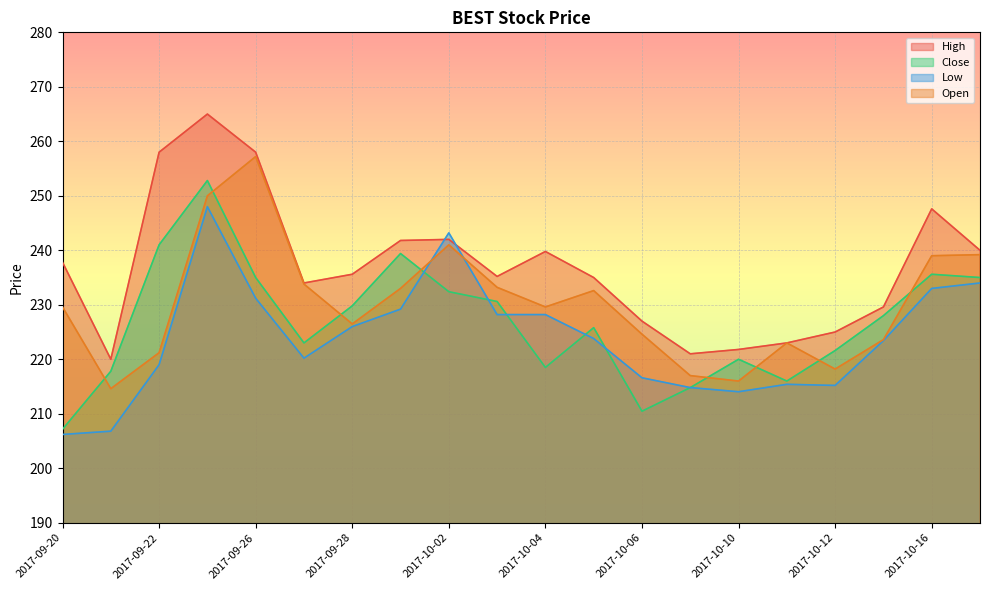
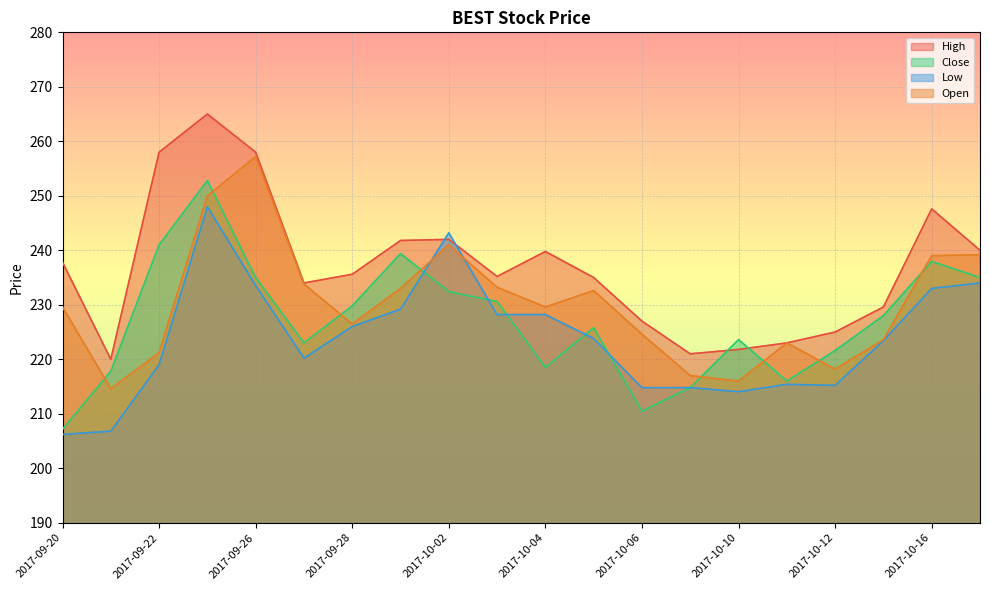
  {
    "Close": {
      "2017-09-20": 207,
      "2017-09-22": 241,
      "2017-09-26": 235,
      "2017-09-28": 230,
      "2017-10-02": 232,
      "2017-10-04": 219,
      "2017-10-06": 210,
-     "2017-10-10": 220,
+     "2017-10-10": 224,
      "2017-10-12": 222,
-     "2017-10-16": 236
+     "2017-10-16": 238
    },
    "Low": {
      "2017-09-20": 206,
      "2017-09-22": 219,
-     "2017-09-26": 231,
+     "2017-09-26": 234,
      "2017-09-28": 226,
      "2017-10-02": 243,
      "2017-10-04": 228,
-     "2017-10-06": 217,
+     "2017-10-06": 215,
      "2017-10-10": 214,
      "2017-10-12": 215,
      "2017-10-16": 233
    }
  }
